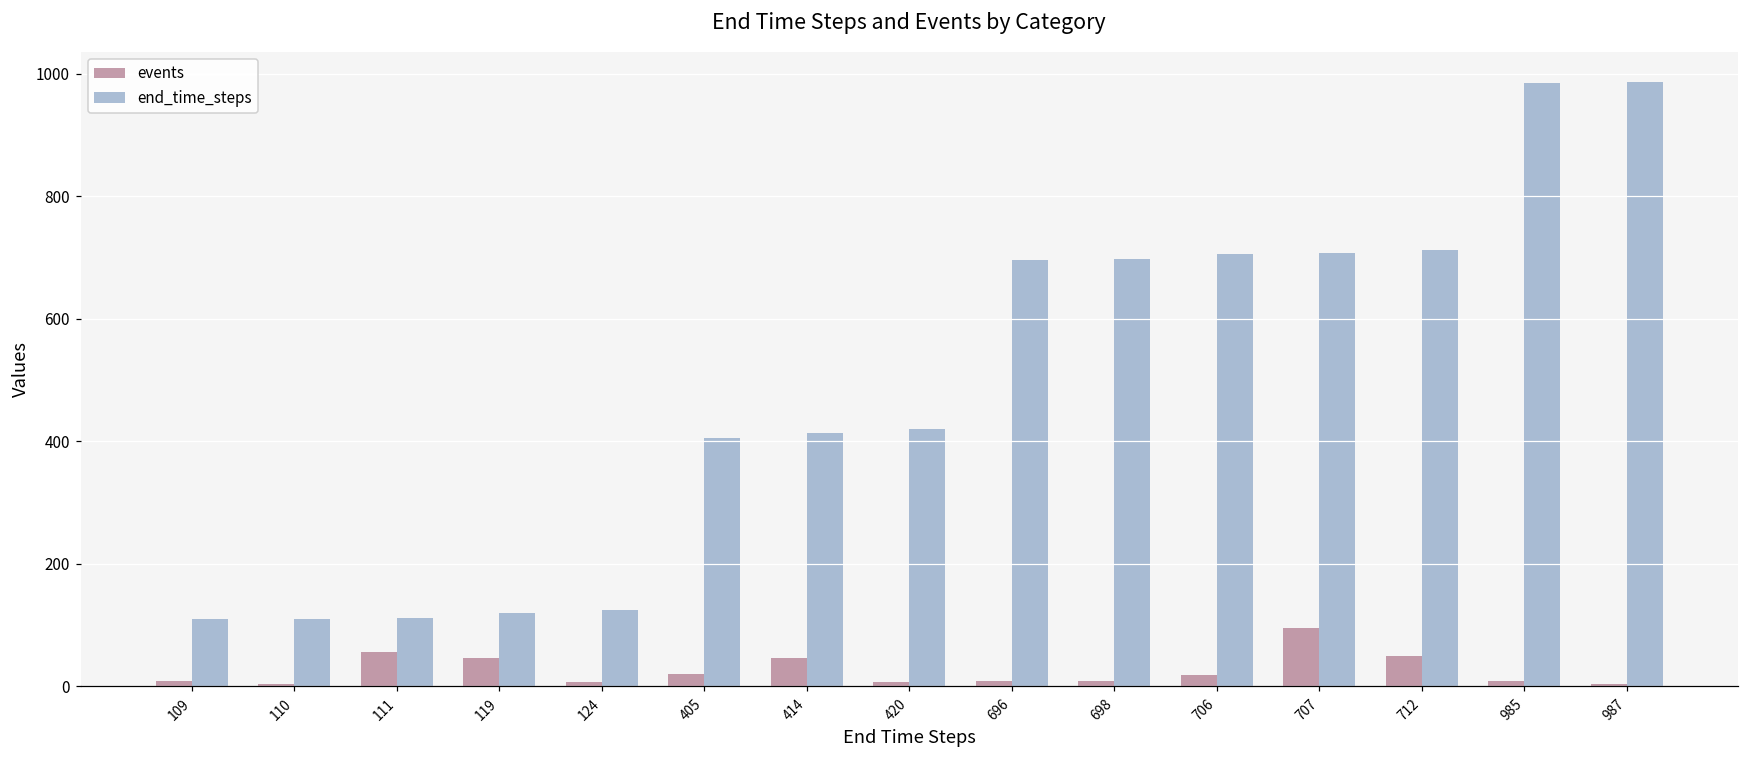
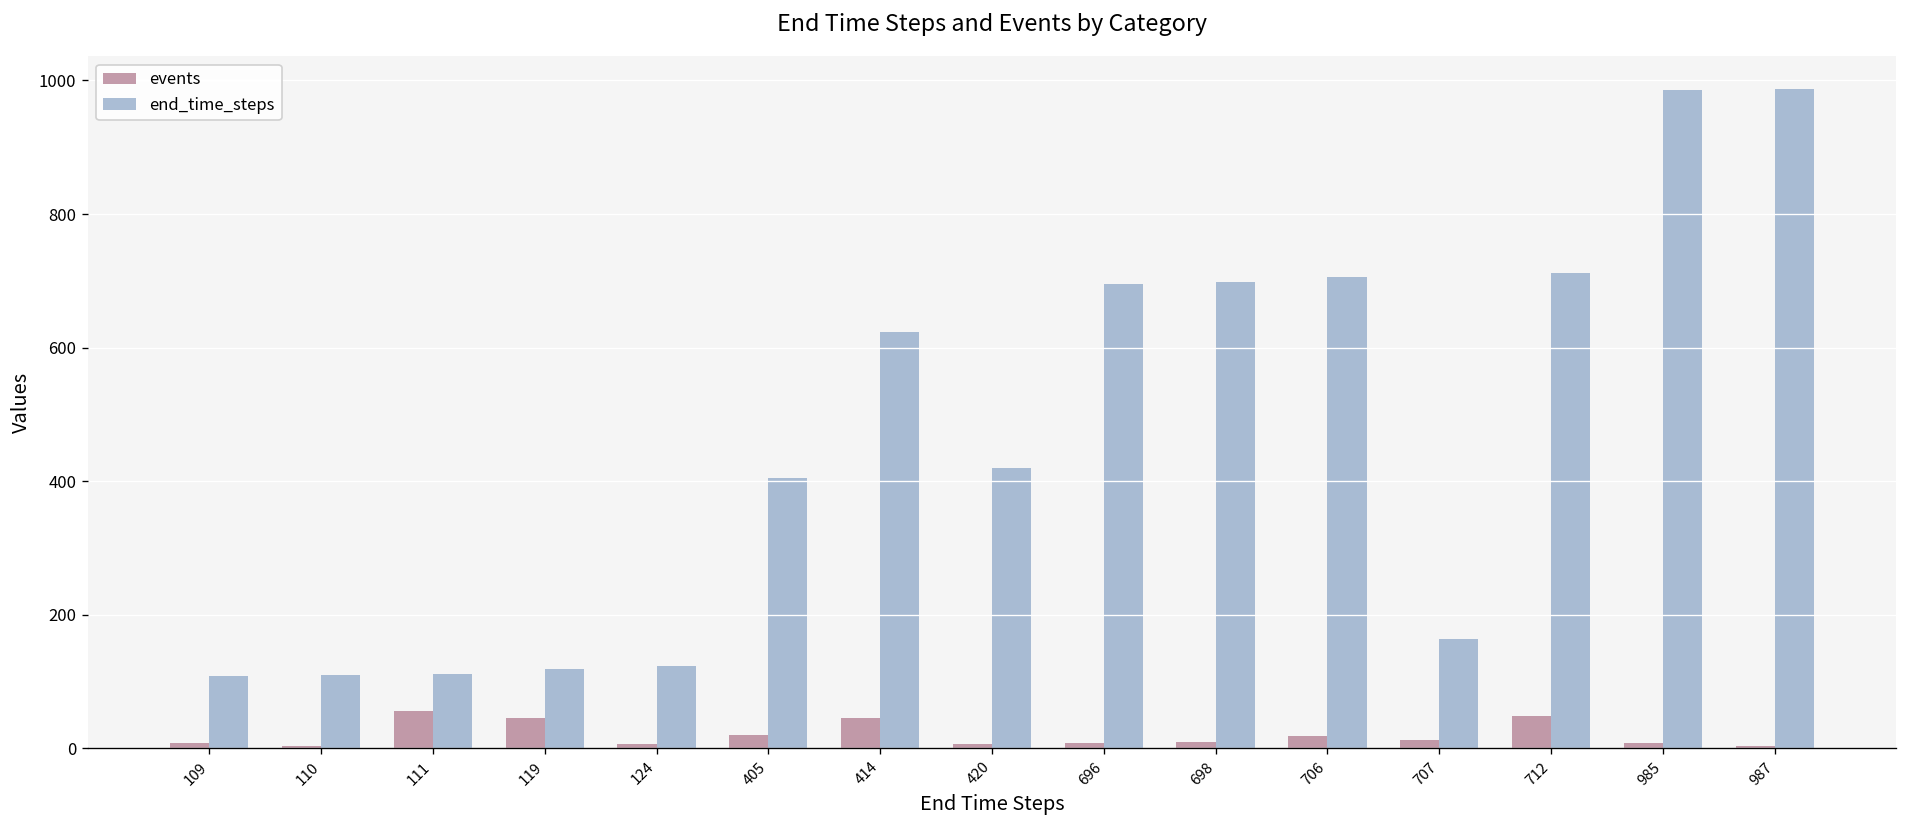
  {
    "events": {
      "109": 10,
      "111": 60,
      "119": 50,
      "124": 10,
      "405": 20,
      "414": 50,
      "420": 10,
      "696": 10,
      "698": 10,
      "706": 20,
-     "707": 100,
+     "707": 10,
      "712": 50,
      "985": 10
    },
    "end_time_steps": {
      "109": 110,
      "110": 110,
      "111": 110,
      "119": 120,
      "124": 120,
      "405": 410,
-     "414": 410,
+     "414": 620,
      "420": 420,
      "696": 700,
      "698": 700,
      "706": 710,
-     "707": 710,
+     "707": 160,
      "712": 710,
      "985": 990,
      "987": 990
    }
  }
